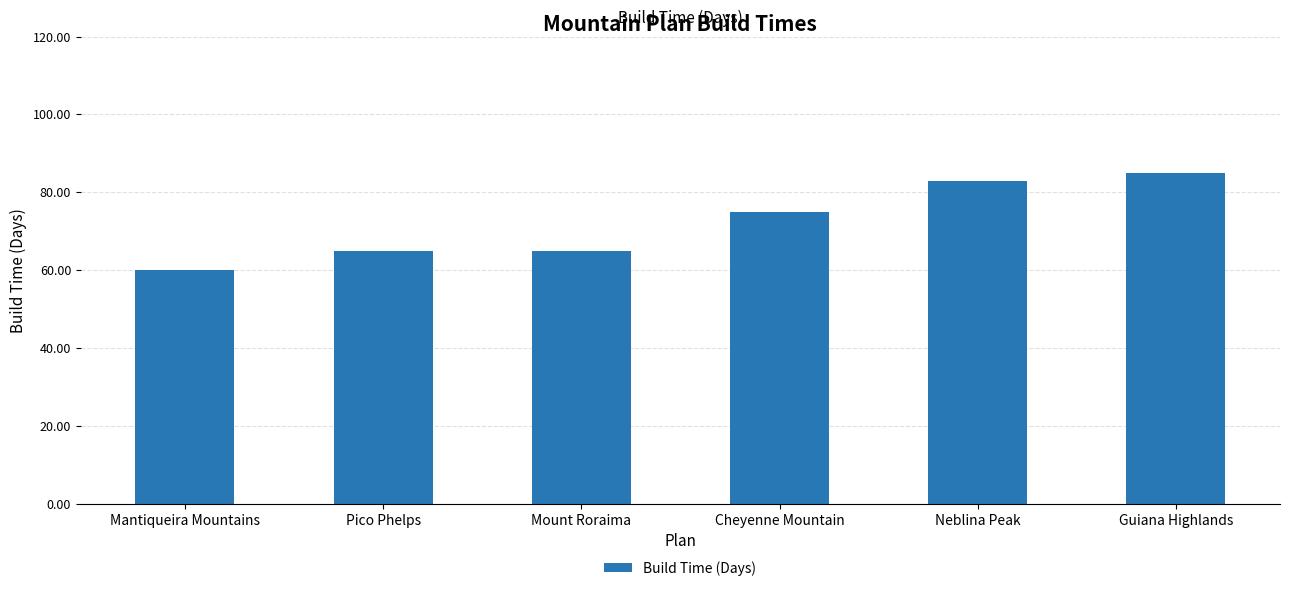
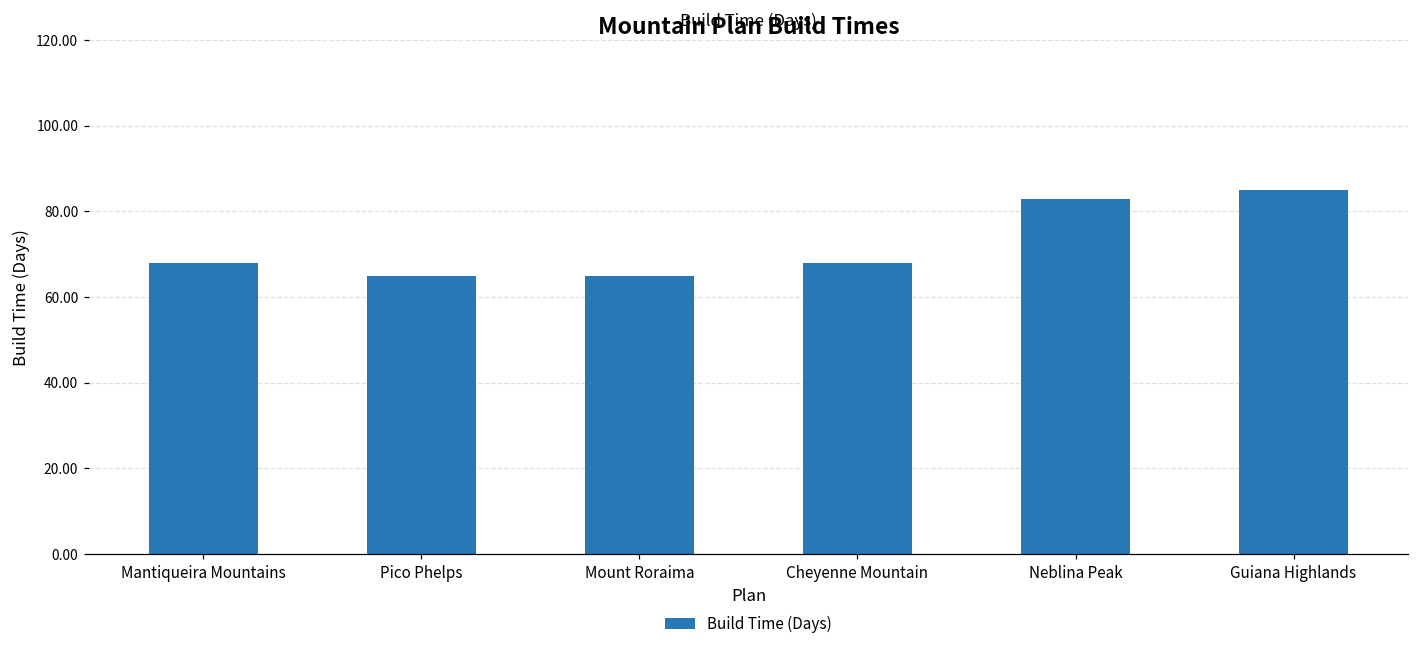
  {
-   "Mantiqueira Mountains": 60,
+   "Mantiqueira Mountains": 68,
    "Pico Phelps": 65,
    "Mount Roraima": 65,
-   "Cheyenne Mountain": 75,
+   "Cheyenne Mountain": 68,
    "Neblina Peak": 83,
    "Guiana Highlands": 85
  }
